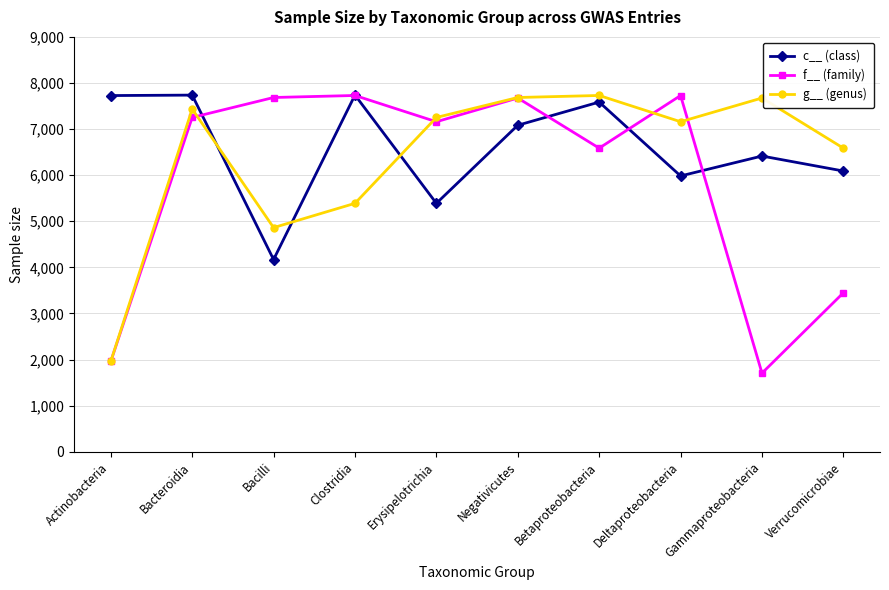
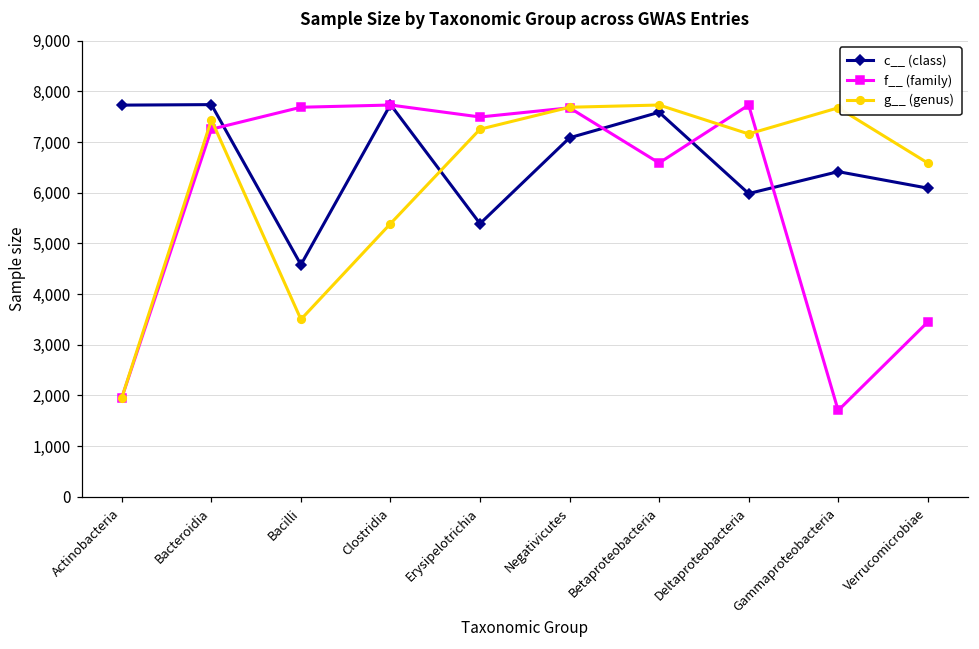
  {
    "c__ (class)": {
      "Actinobacteria": "7,700",
      "Bacteroidia": "7,700",
-     "Bacilli": "4,200",
+     "Bacilli": "4,600",
      "Erysipelotrichia": "5,400",
      "Negativicutes": "7,100",
      "Betaproteobacteria": "7,600",
      "Deltaproteobacteria": "6,000",
      "Gammaproteobacteria": "6,400",
      "Verrucomicrobiae": "6,100"
    },
    "f__ (family)": {
      "Bacteroidia": "7,300",
      "Bacilli": "7,700",
-     "Erysipelotrichia": "7,200",
+     "Erysipelotrichia": "7,500",
      "Betaproteobacteria": "6,600",
      "Deltaproteobacteria": "7,700",
      "Gammaproteobacteria": "1,700",
      "Verrucomicrobiae": "3,400"
    },
    "g__ (genus)": {
      "Bacteroidia": "7,400",
-     "Bacilli": "4,900",
+     "Bacilli": "3,500",
      "Clostridia": "5,400",
      "Erysipelotrichia": "7,300",
      "Betaproteobacteria": "7,700",
      "Deltaproteobacteria": "7,200",
      "Gammaproteobacteria": "7,700",
      "Verrucomicrobiae": "6,600"
    }
  }
